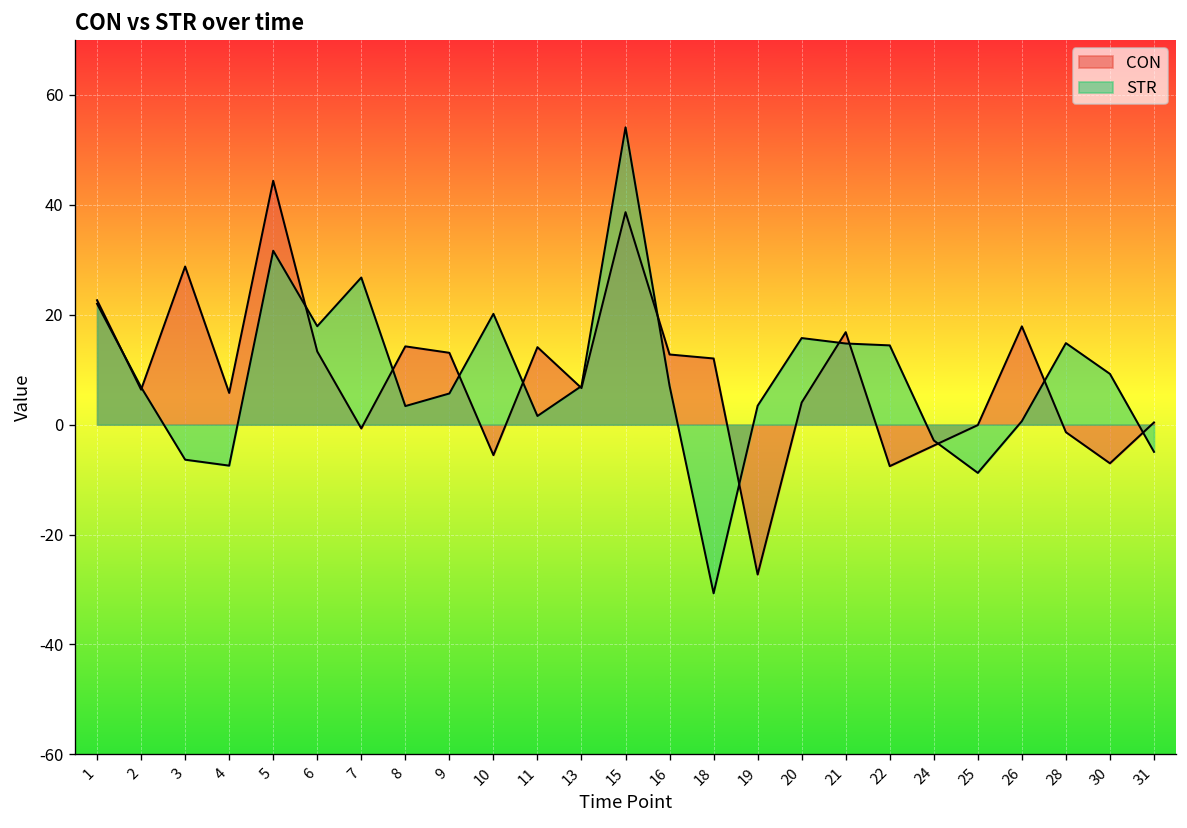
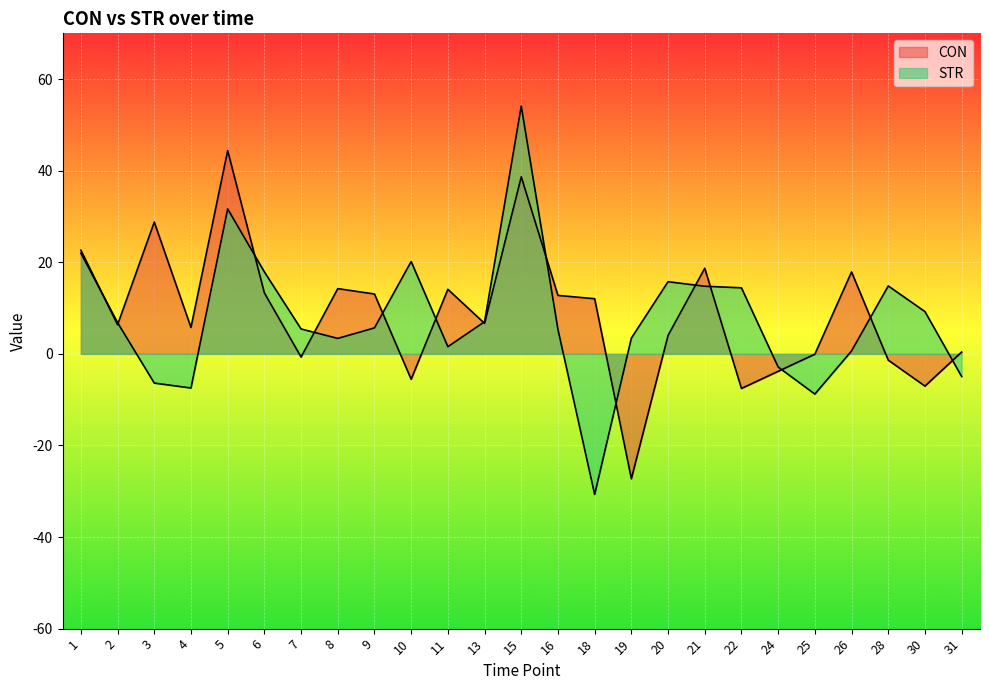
  {
    "CON": {
-     "21": 17
+     "21": 19
    },
    "STR": {
-     "7": 27,
-     "16": 7
+     "7": 5,
+     "16": 5
    }
  }
